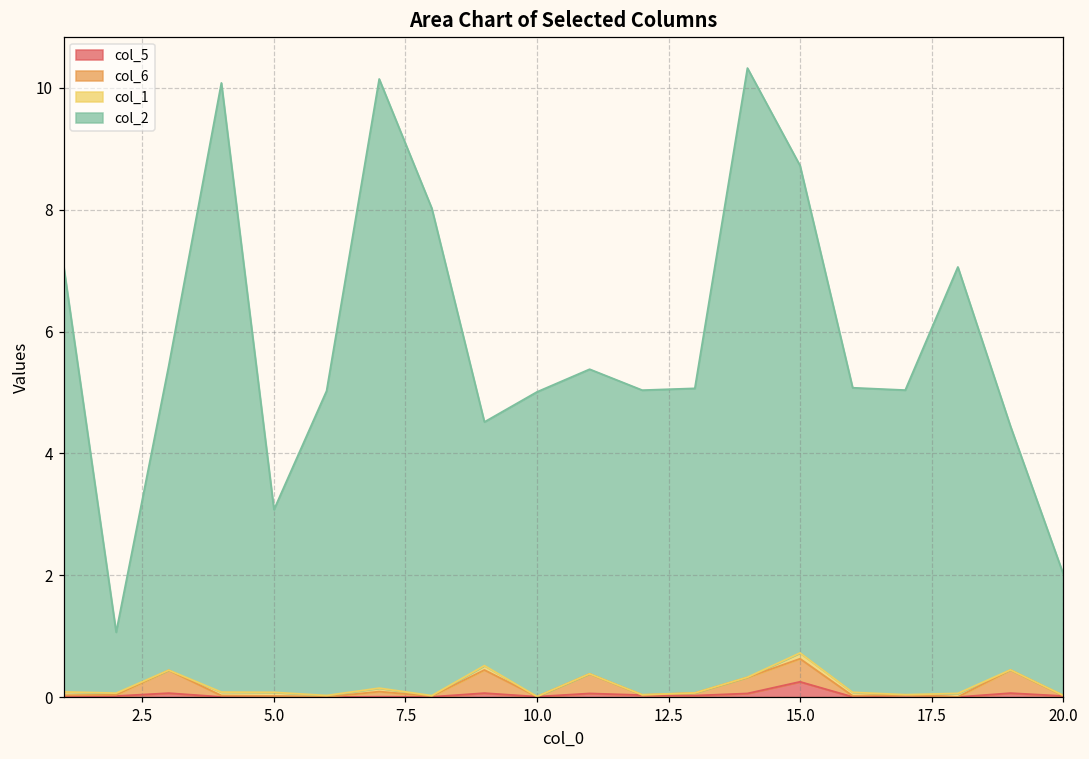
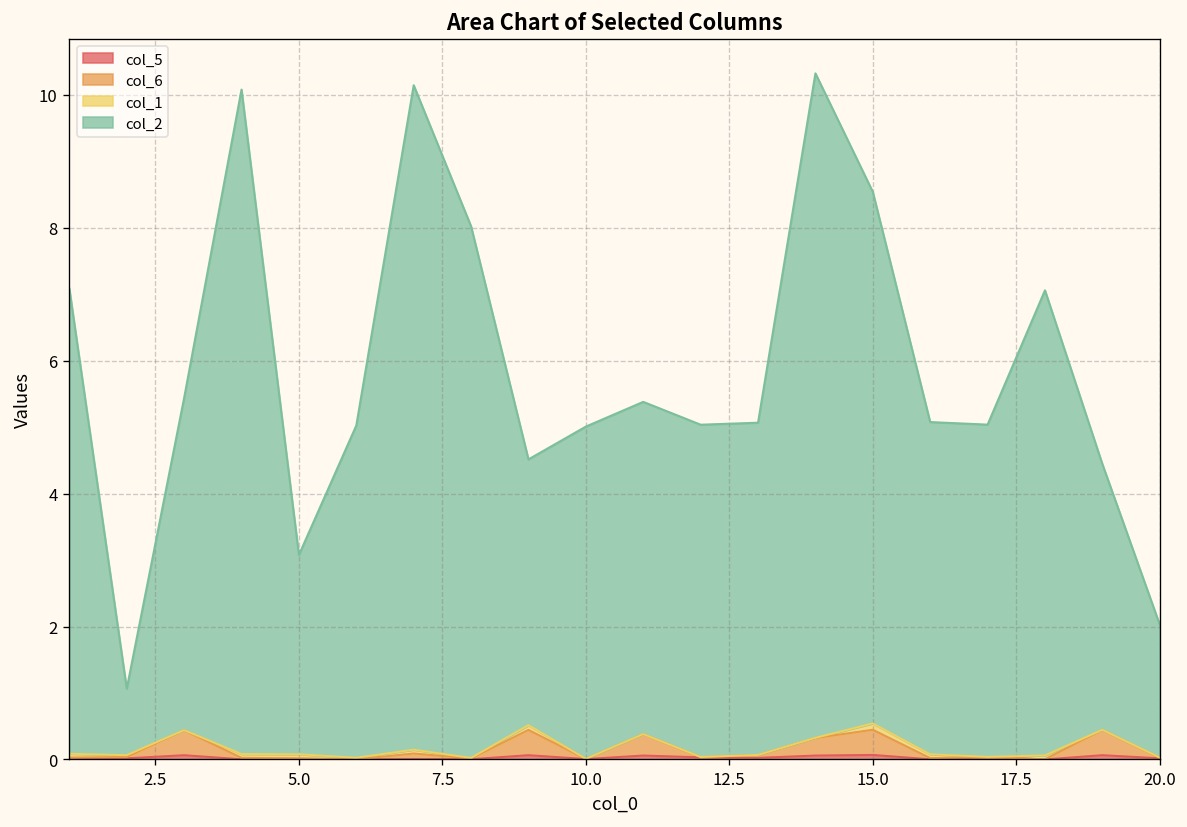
  {
    "col_5": {
-     "15.0": 0.3
+     "15.0": 0.1
    },
    "col_2": {
      "5.0": 3.0,
      "10.0": 5.0,
      "15.0": 8.0,
      "20.0": 2.0
    }
  }
